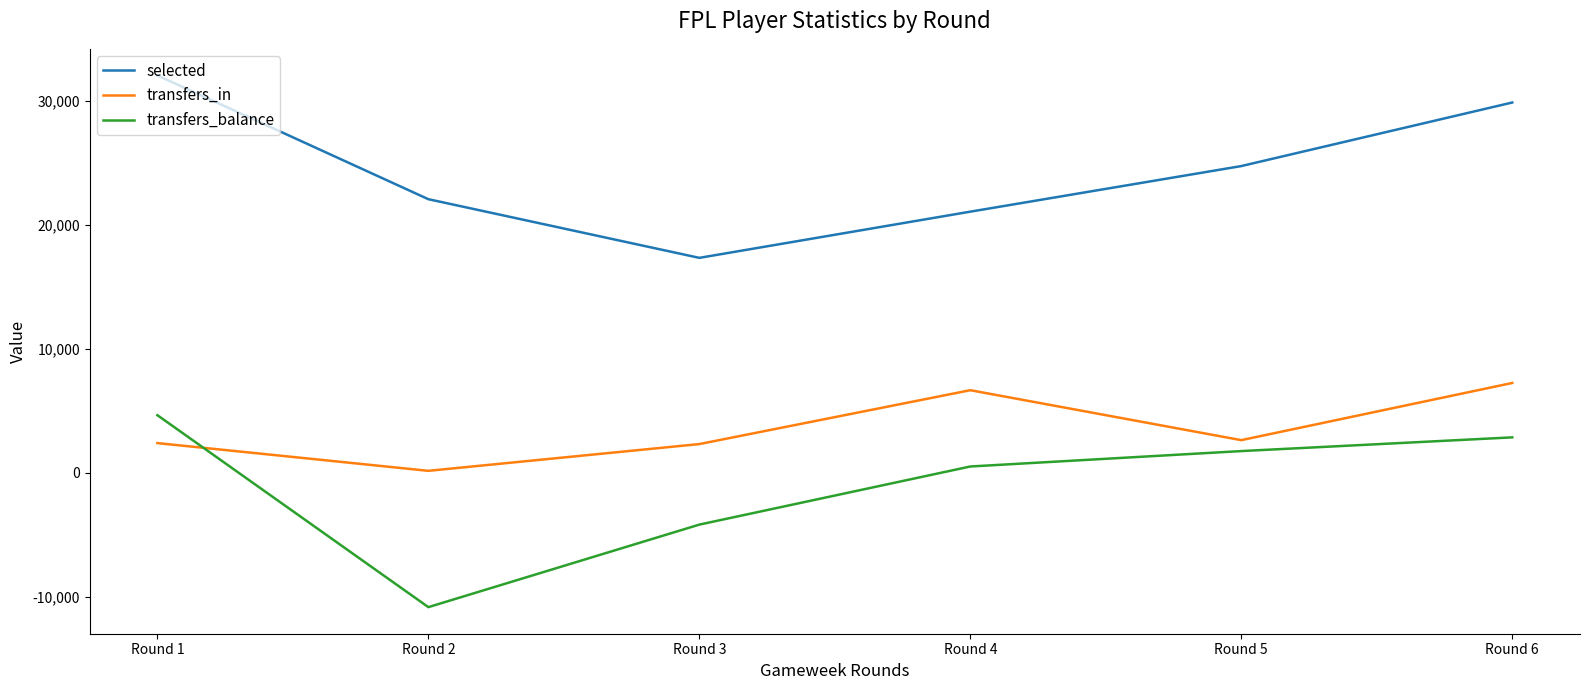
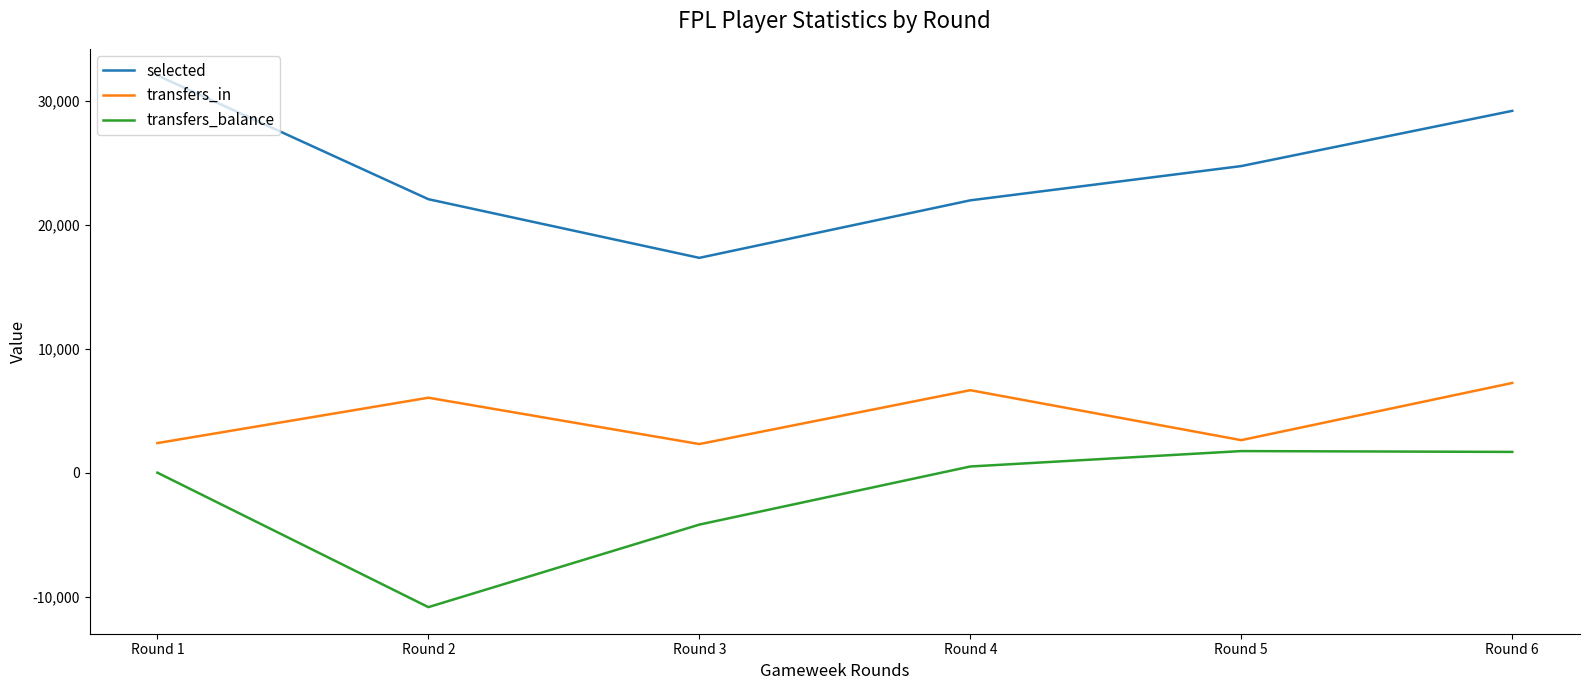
  {
    "selected": {
      "Round 2": "22,100",
      "Round 3": "17,300",
-     "Round 4": "21,100",
+     "Round 4": "22,000",
      "Round 5": "24,700",
-     "Round 6": "29,900"
+     "Round 6": "29,200"
    },
    "transfers_in": {
      "Round 1": "2,400",
-     "Round 2": "100",
+     "Round 2": "6,000",
      "Round 3": "2,300",
      "Round 4": "6,700",
      "Round 5": "2,600",
      "Round 6": "7,200"
    },
    "transfers_balance": {
-     "Round 1": "4,600",
+     "Round 1": "0",
      "Round 2": "-10,900",
      "Round 3": "-4,200",
      "Round 4": "500",
      "Round 5": "1,700",
-     "Round 6": "2,800"
+     "Round 6": "1,700"
    }
  }
